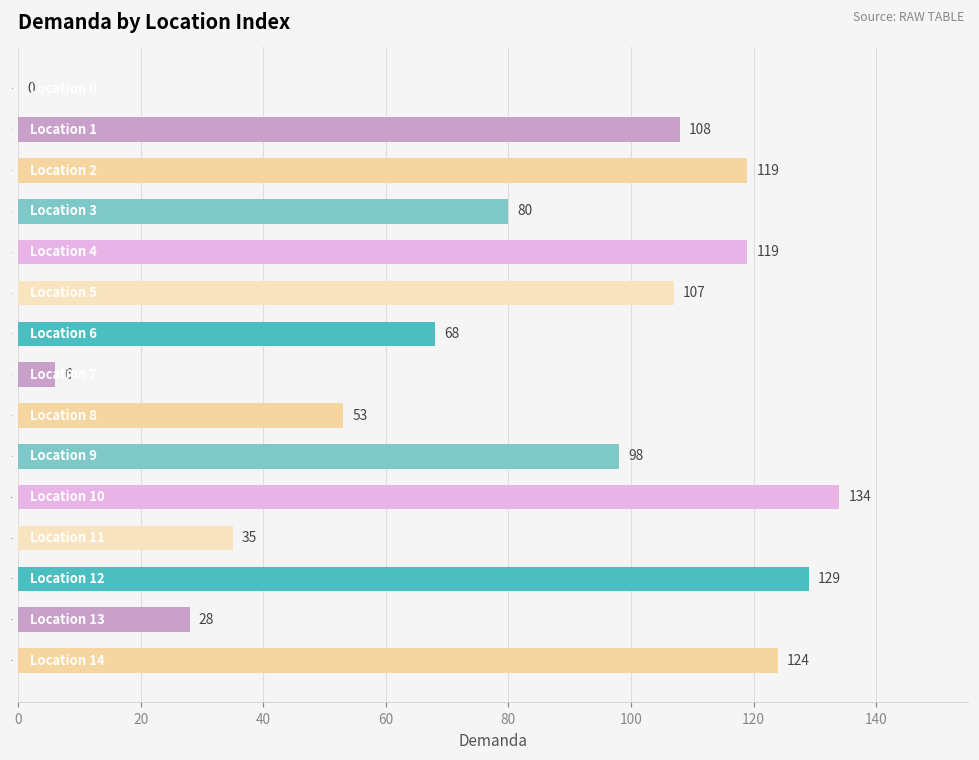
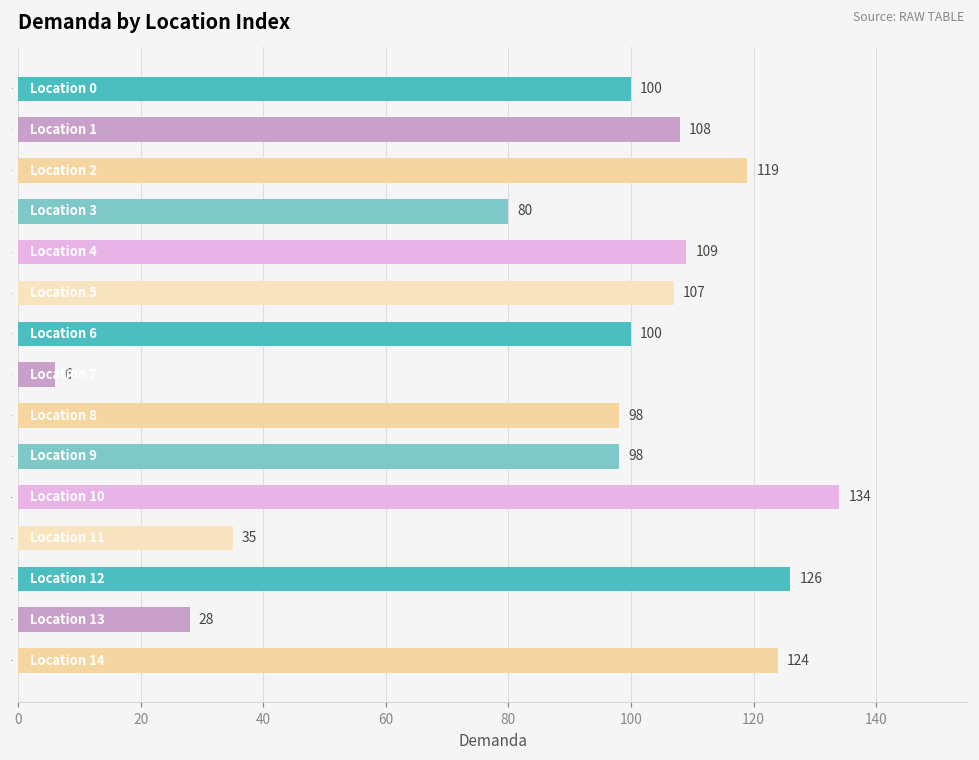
  {
-   "0": 0,
+   "0": 100,
    "1": 108,
    "2": 119,
    "3": 80,
-   "4": 119,
+   "4": 109,
    "5": 107,
-   "6": 68,
+   "6": 100,
    "7": 6,
-   "8": 53,
+   "8": 98,
    "9": 98,
    "10": 134,
    "11": 35,
-   "12": 129,
+   "12": 126,
    "13": 28,
    "14": 124
  }
